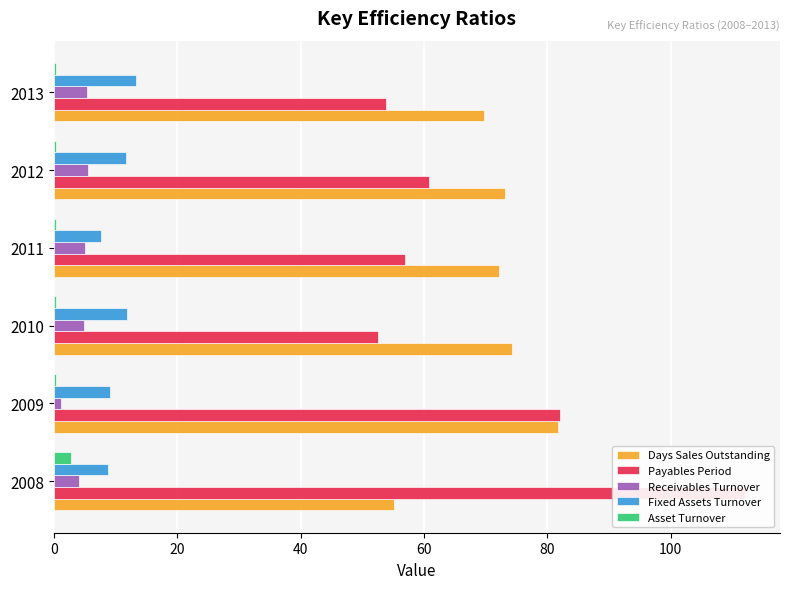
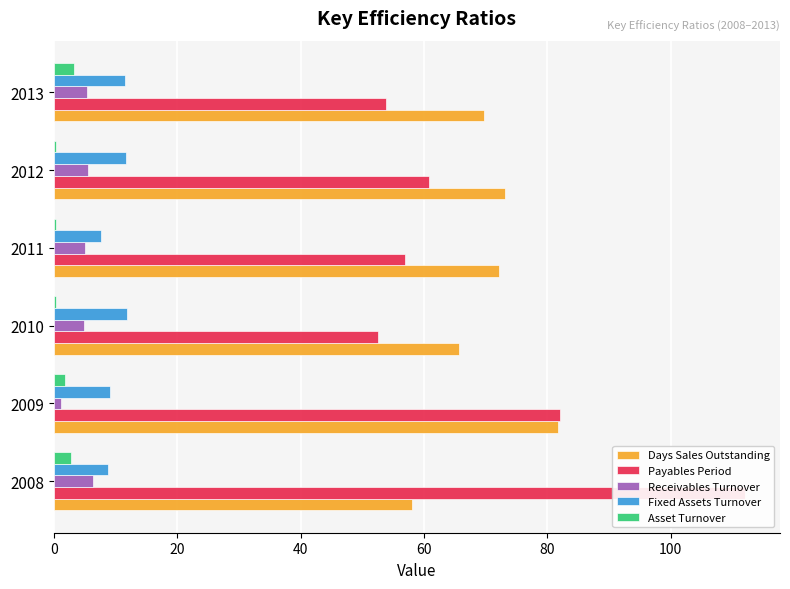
  {
    "Days Sales Outstanding": {
      "2013": 70,
      "2012": 73,
      "2011": 72,
-     "2010": 74,
+     "2010": 66,
      "2009": 82,
-     "2008": 55
+     "2008": 58
    },
    "Payables Period": {
      "2013": 54,
      "2012": 61,
      "2011": 57,
      "2010": 52,
      "2009": 82
    },
    "Receivables Turnover": {
      "2013": 5,
      "2012": 6,
      "2011": 5,
      "2010": 5,
      "2009": 1,
-     "2008": 4
+     "2008": 6
    },
    "Fixed Assets Turnover": {
-     "2013": 13,
+     "2013": 12,
      "2012": 12,
      "2011": 8,
      "2010": 12,
      "2009": 9,
      "2008": 9
    },
    "Asset Turnover": {
-     "2013": 0,
-     "2009": 0,
+     "2013": 3,
+     "2009": 2,
      "2008": 3
    }
  }
